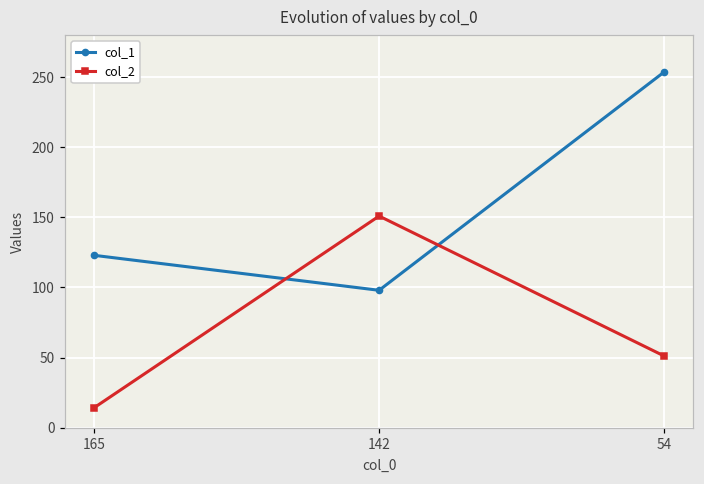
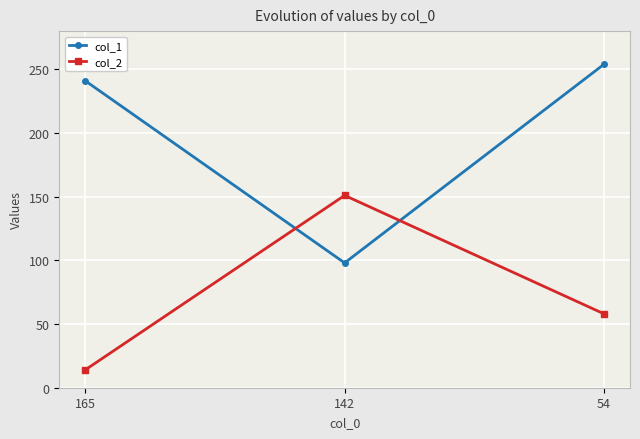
  {
    "col_1": {
-     "165": 123,
+     "165": 241,
      "142": 98,
      "54": 254
    },
    "col_2": {
      "165": 14,
      "142": 151,
-     "54": 51
+     "54": 58
    }
  }
